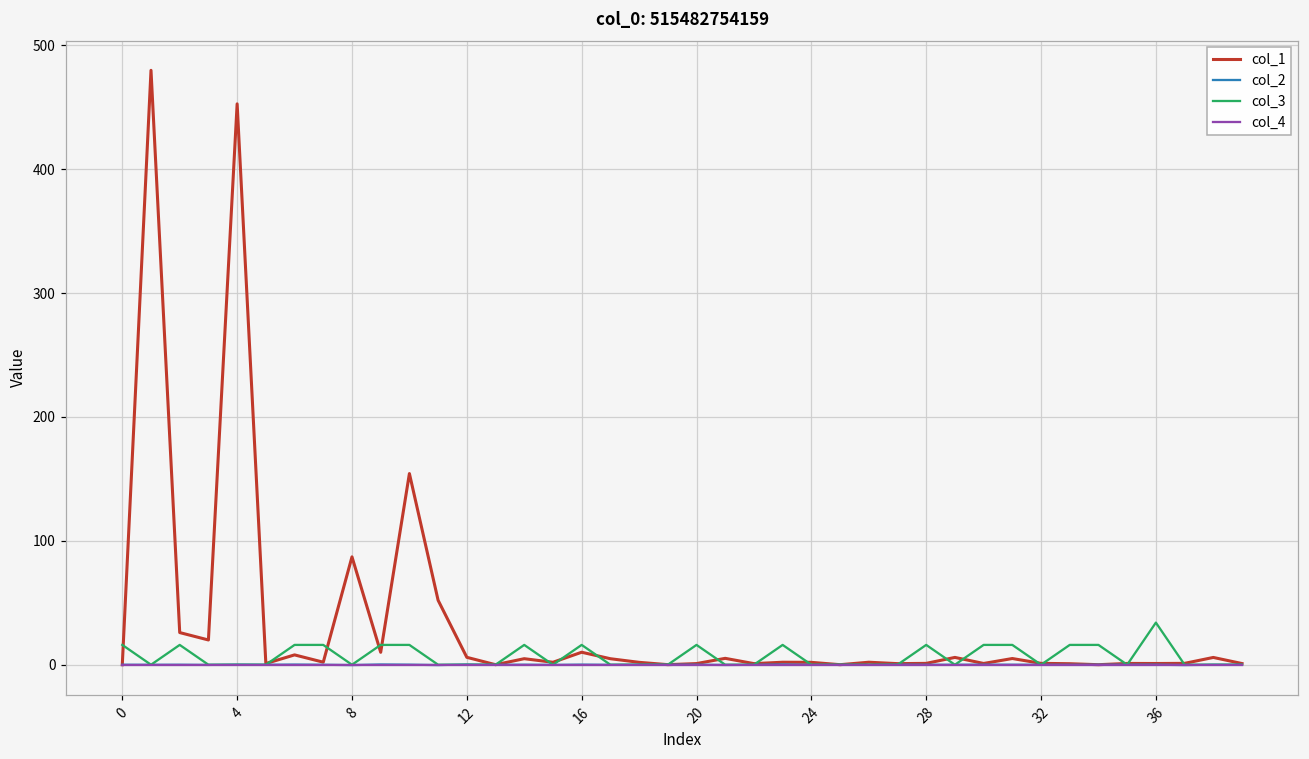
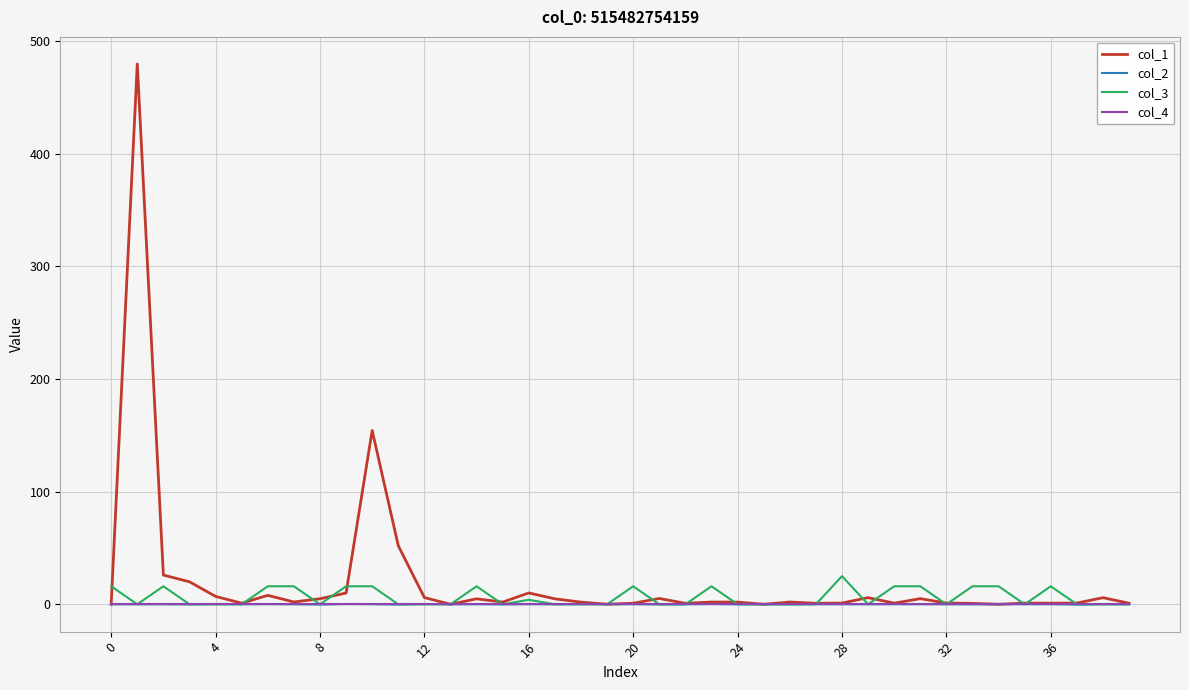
  {
    "col_1": {
-     "4": 453,
-     "8": 87,
+     "4": 7,
+     "8": 5,
      "12": 6,
      "16": 10
    },
    "col_3": {
      "0": 16,
-     "16": 16,
+     "16": 4,
      "20": 16,
-     "28": 16,
-     "36": 34
+     "28": 25,
+     "36": 16
    }
  }
